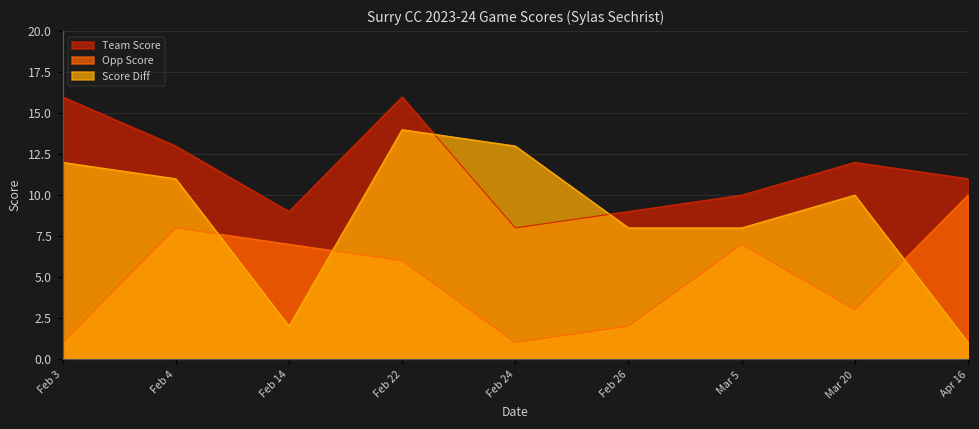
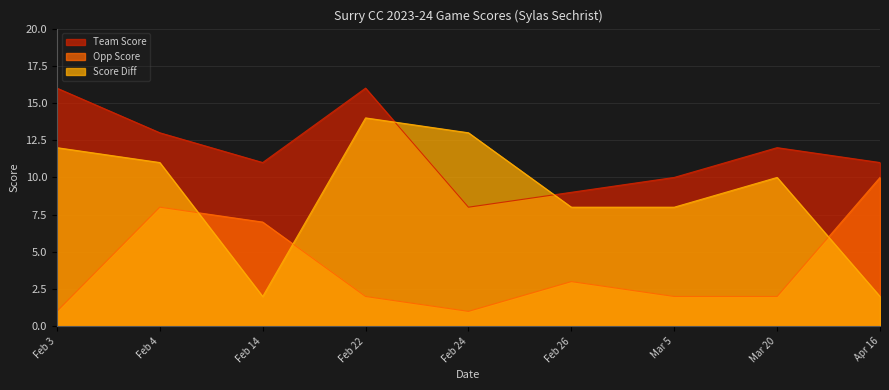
  {
    "Team Score": {
      "Feb 3": 16,
      "Feb 4": 13,
-     "Feb 14": 9,
+     "Feb 14": 11,
      "Feb 22": 16,
      "Feb 24": 8,
      "Feb 26": 9,
      "Mar 5": 10,
      "Mar 20": 12,
      "Apr 16": 11
    },
    "Opp Score": {
      "Feb 3": 1,
      "Feb 4": 8,
      "Feb 14": 7,
-     "Feb 22": 6,
+     "Feb 22": 2,
      "Feb 24": 1,
-     "Feb 26": 2,
-     "Mar 5": 7,
-     "Mar 20": 3,
+     "Feb 26": 3,
+     "Mar 5": 2,
+     "Mar 20": 2,
      "Apr 16": 10
    },
    "Score Diff": {
      "Feb 3": 12,
      "Feb 4": 11,
      "Feb 14": 2,
      "Feb 22": 14,
      "Feb 24": 13,
      "Feb 26": 8,
      "Mar 5": 8,
      "Mar 20": 10,
-     "Apr 16": 1
+     "Apr 16": 2
    }
  }
